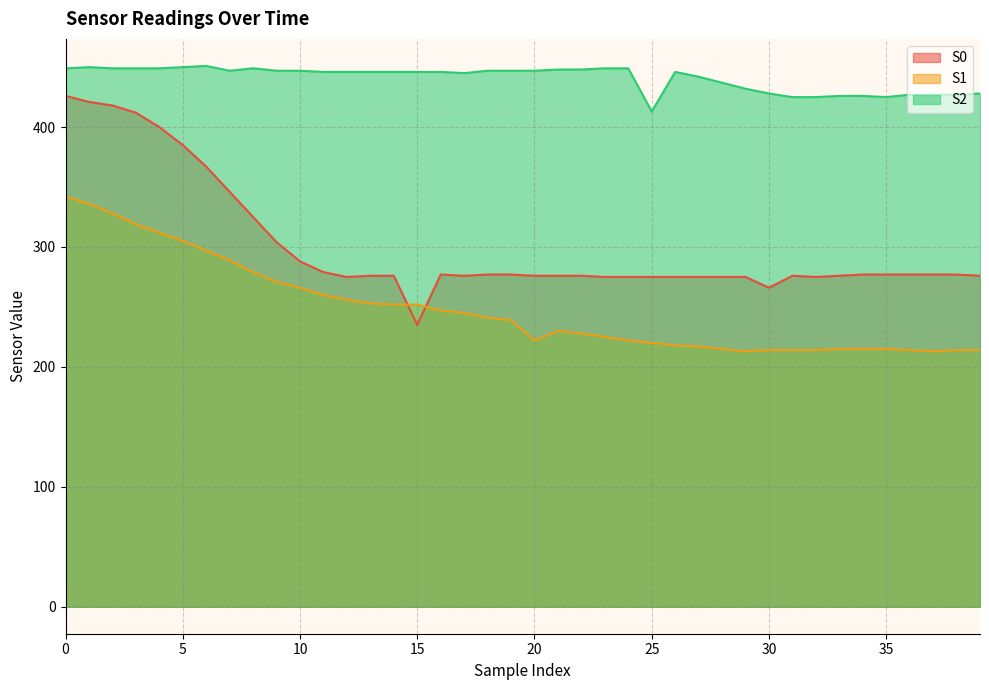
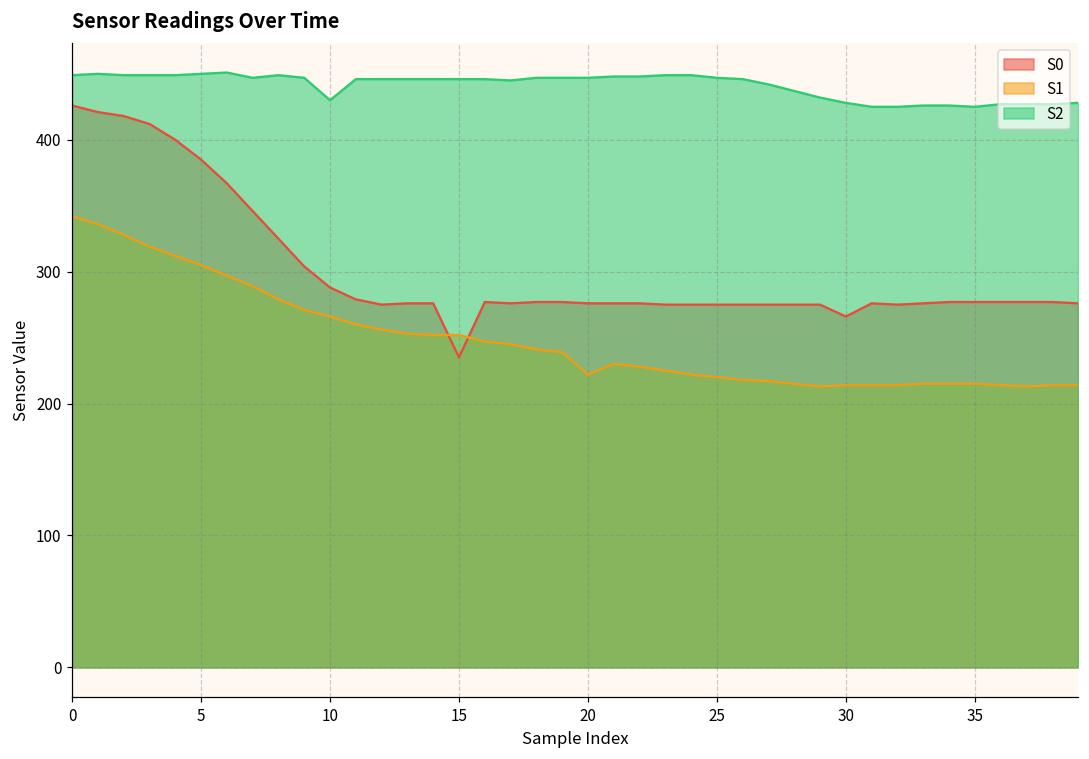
  {
    "S0": {
      "0": 426,
      "5": 385,
      "10": 288,
      "15": 235,
      "20": 276,
      "25": 275,
      "30": 266,
      "35": 277
    },
    "S1": {
      "0": 342,
      "5": 305,
      "10": 266,
      "15": 252,
      "20": 222,
      "25": 220,
      "30": 214,
      "35": 215
    },
    "S2": {
      "0": 449,
      "5": 450,
-     "10": 447,
+     "10": 430,
      "15": 446,
      "20": 447,
-     "25": 413,
+     "25": 447,
      "30": 428,
      "35": 425
    }
  }
